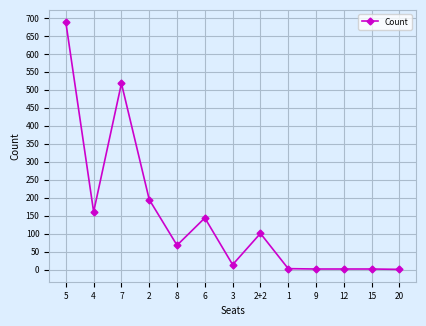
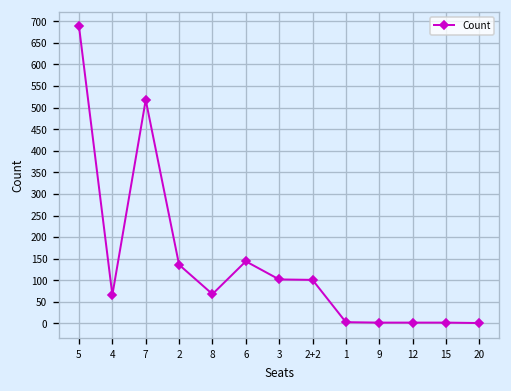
  {
    "5": 690,
-   "4": 160,
+   "4": 70,
    "7": 520,
-   "2": 200,
+   "2": 140,
    "8": 70,
    "6": 140,
-   "3": 10,
+   "3": 100,
    "2+2": 100,
    "1": 0,
    "9": 0,
    "12": 0,
    "15": 0,
    "20": 0
  }
